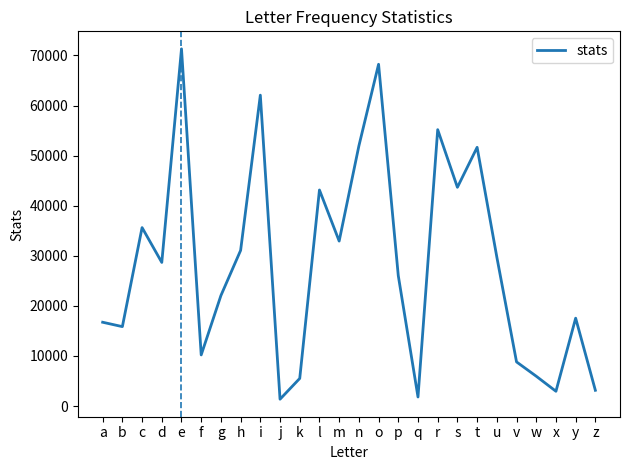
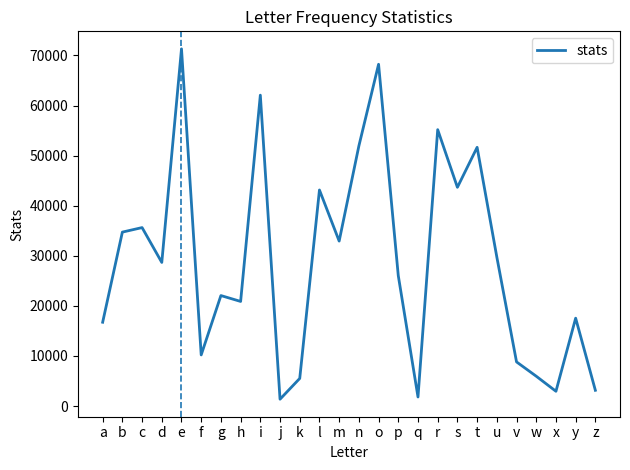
  {
    "a": 17000,
-   "b": 16000,
+   "b": 35000,
    "c": 36000,
    "d": 29000,
    "e": 71000,
    "f": 10000,
    "g": 22000,
-   "h": 31000,
+   "h": 21000,
    "i": 62000,
    "j": 1000,
    "k": 6000,
    "l": 43000,
    "m": 33000,
    "n": 52000,
    "o": 68000,
    "p": 26000,
    "q": 2000,
    "r": 55000,
    "s": 44000,
    "t": 52000,
    "u": 30000,
    "v": 9000,
    "w": 6000,
    "x": 3000,
    "y": 18000,
    "z": 3000
  }
